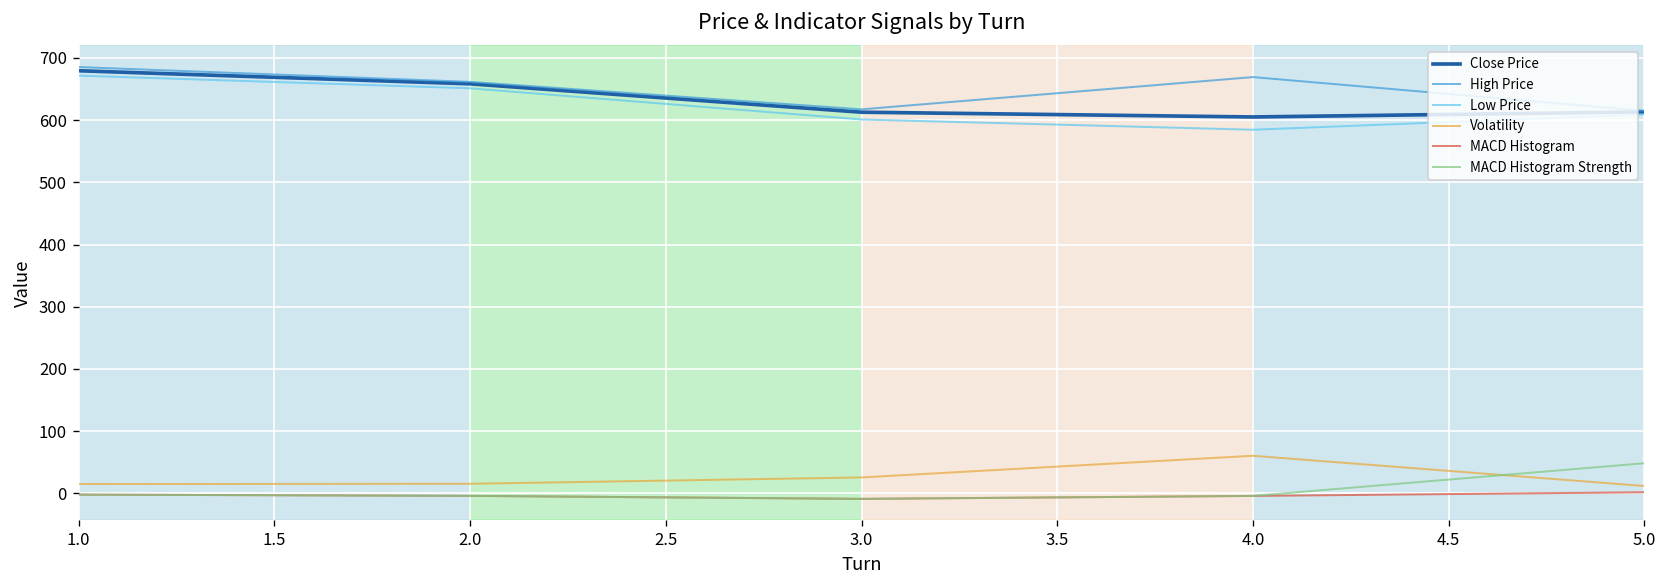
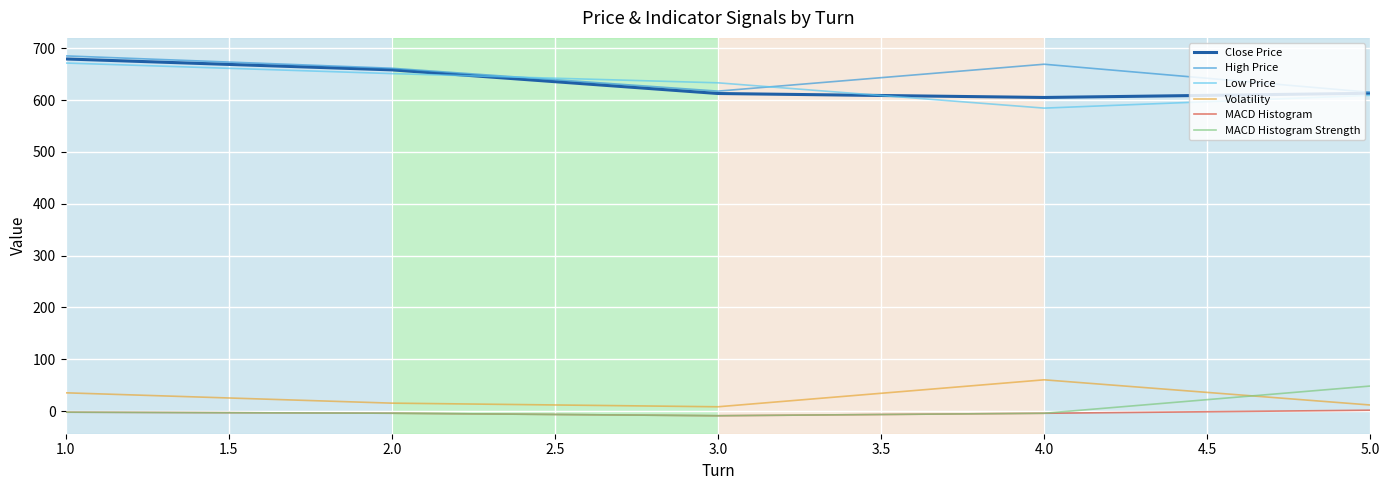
  {
    "Close Price": {
      "1.0": 680,
      "4.0": 610
    },
    "High Price": {
      "1.0": 690,
      "4.0": 670
    },
    "Low Price": {
      "1.0": 670,
      "2.0": 650,
-     "3.0": 600,
+     "3.0": 630,
      "4.0": 580
    },
    "Volatility": {
-     "1.0": 20,
+     "1.0": 40,
      "2.0": 20,
-     "3.0": 30,
+     "3.0": 10,
      "4.0": 60,
      "5.0": 10
    },
    "MACD Histogram": {
      "5.0": 0
    },
    "MACD Histogram Strength": {
      "5.0": 50
    }
  }
